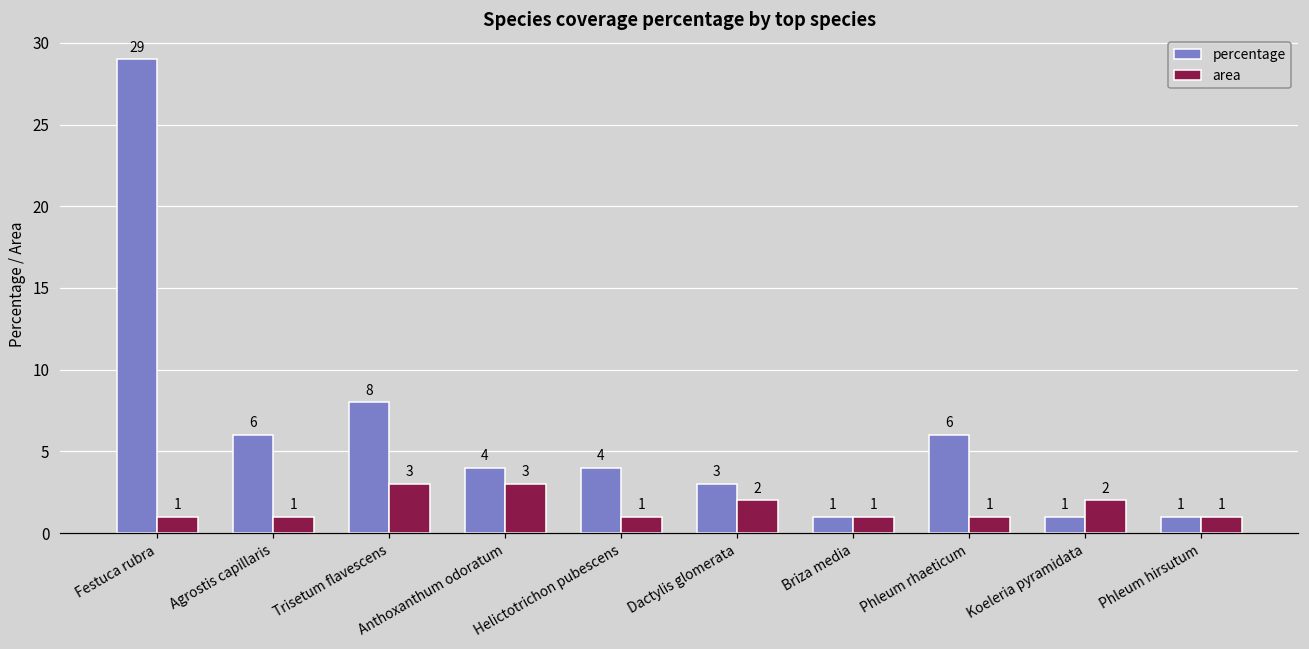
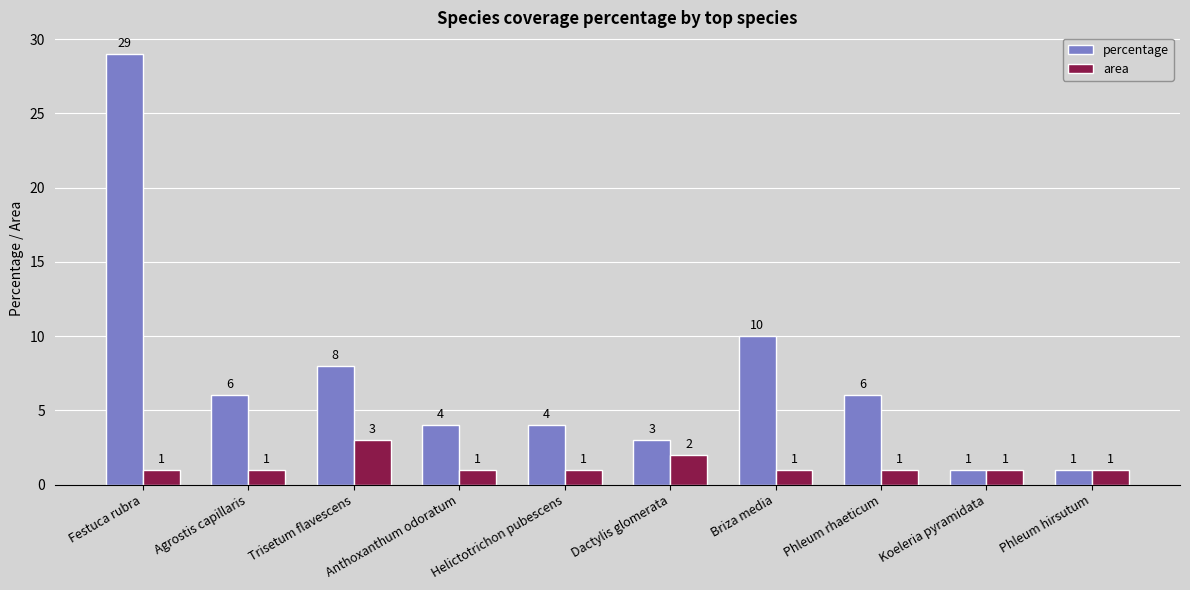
  {
    "percentage": {
      "Festuca rubra": 29,
      "Agrostis capillaris": 6,
      "Trisetum flavescens": 8,
      "Anthoxanthum odoratum": 4,
      "Helictotrichon pubescens": 4,
      "Dactylis glomerata": 3,
-     "Briza media": 1,
+     "Briza media": 10,
      "Phleum rhaeticum": 6,
      "Koeleria pyramidata": 1,
      "Phleum hirsutum": 1
    },
    "area": {
      "Festuca rubra": 1,
      "Agrostis capillaris": 1,
      "Trisetum flavescens": 3,
-     "Anthoxanthum odoratum": 3,
+     "Anthoxanthum odoratum": 1,
      "Helictotrichon pubescens": 1,
      "Dactylis glomerata": 2,
      "Briza media": 1,
      "Phleum rhaeticum": 1,
-     "Koeleria pyramidata": 2,
+     "Koeleria pyramidata": 1,
      "Phleum hirsutum": 1
    }
  }
